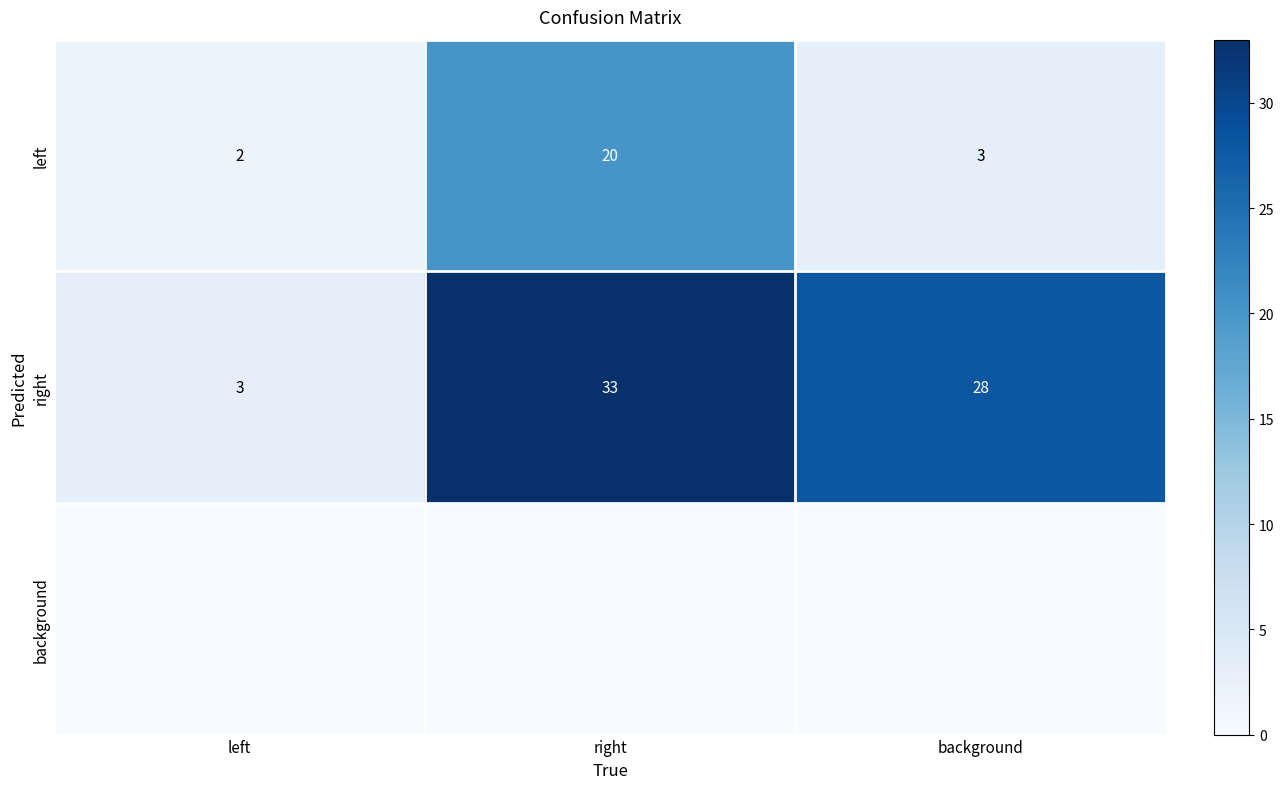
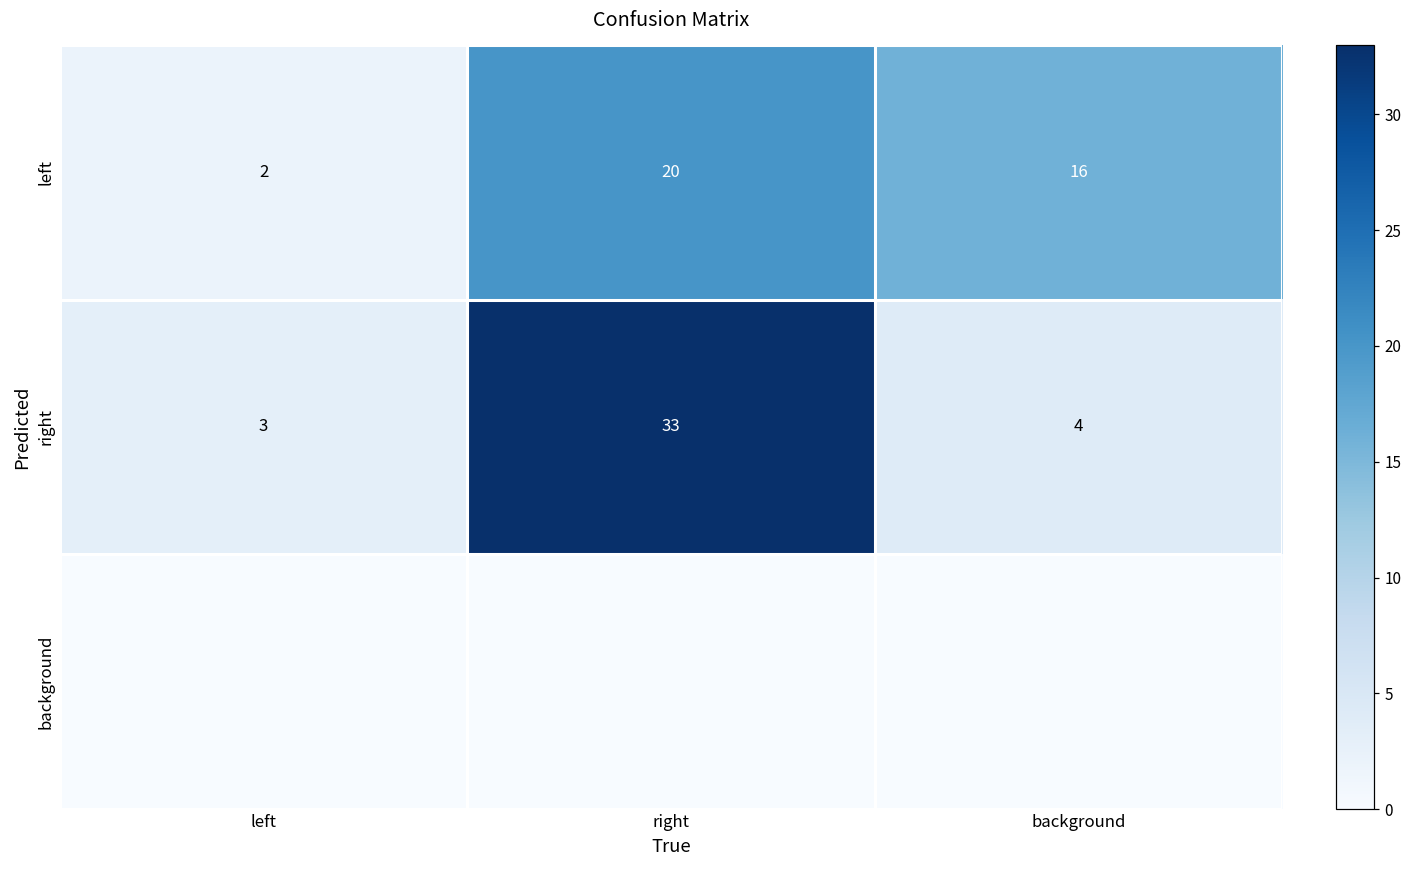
  {
    "left": {
      "left": 2,
      "right": 20,
-     "background": 3
+     "background": 16
    },
    "right": {
      "left": 3,
      "right": 33,
-     "background": 28
+     "background": 4
    }
  }
